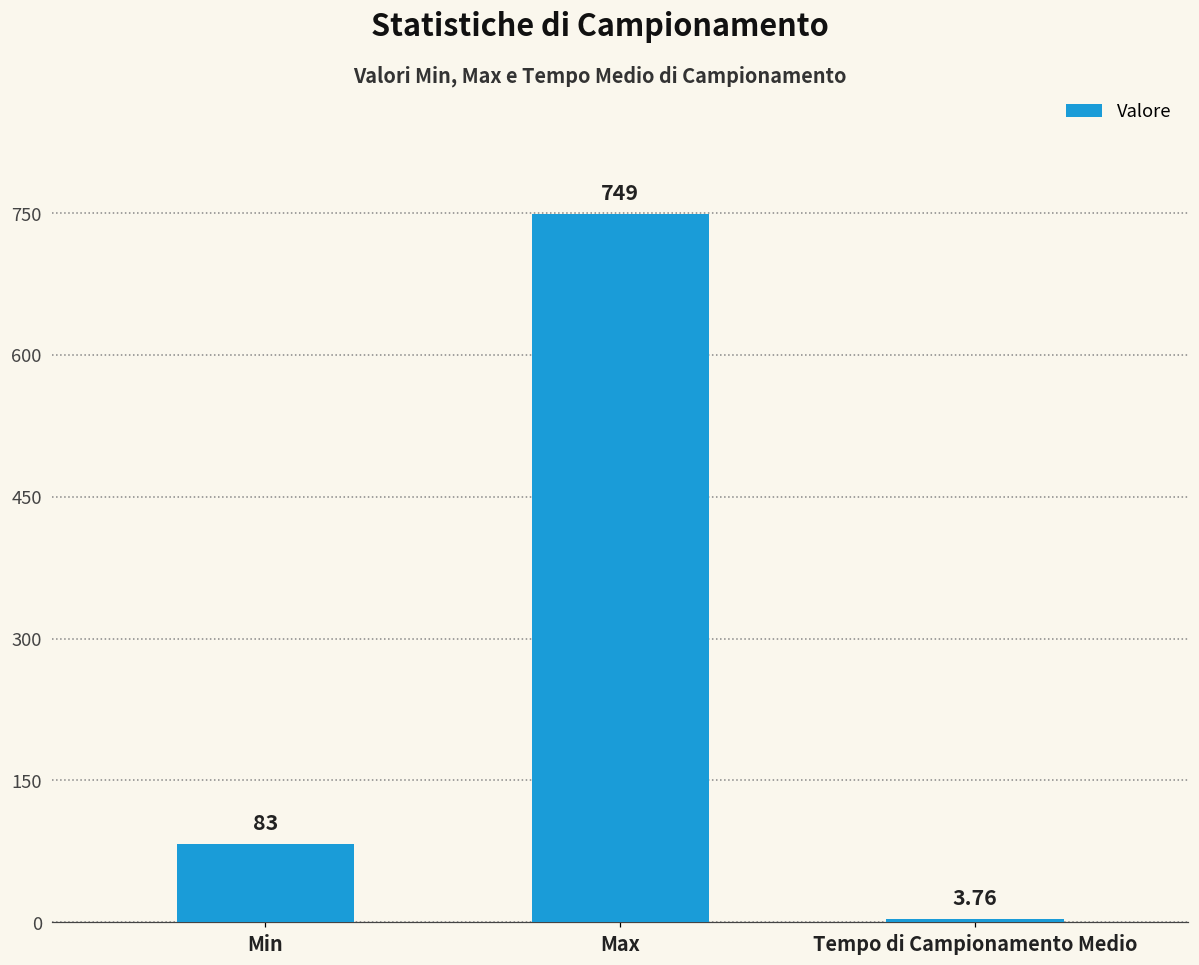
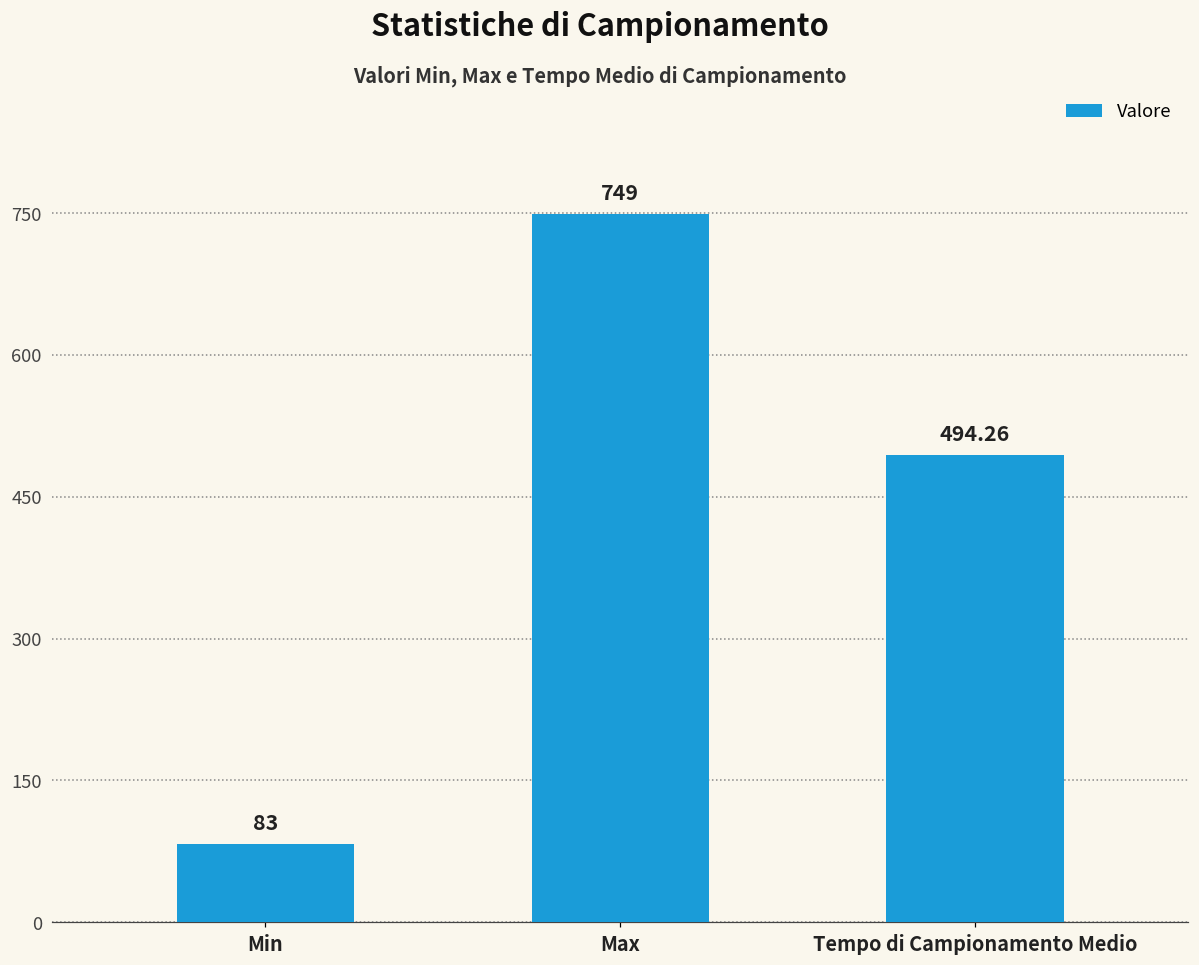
  {
    "Min": 83,
    "Max": 749,
-   "Tempo di Campionamento Medio": 3.76
+   "Tempo di Campionamento Medio": 494.26
  }
